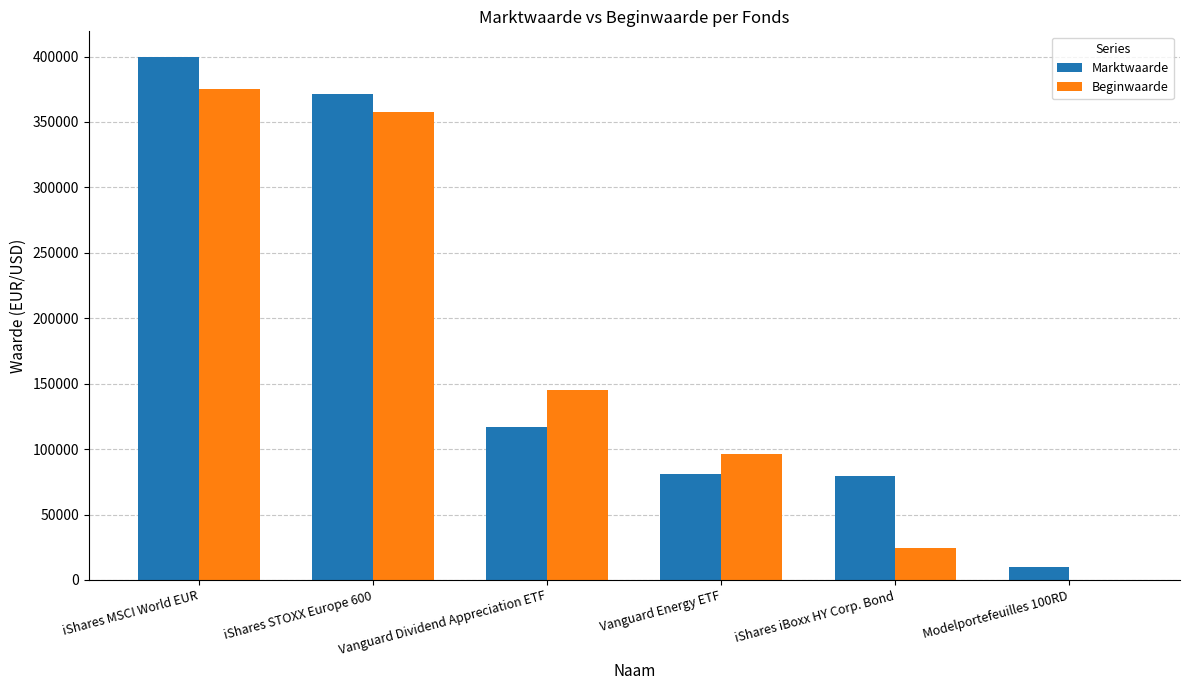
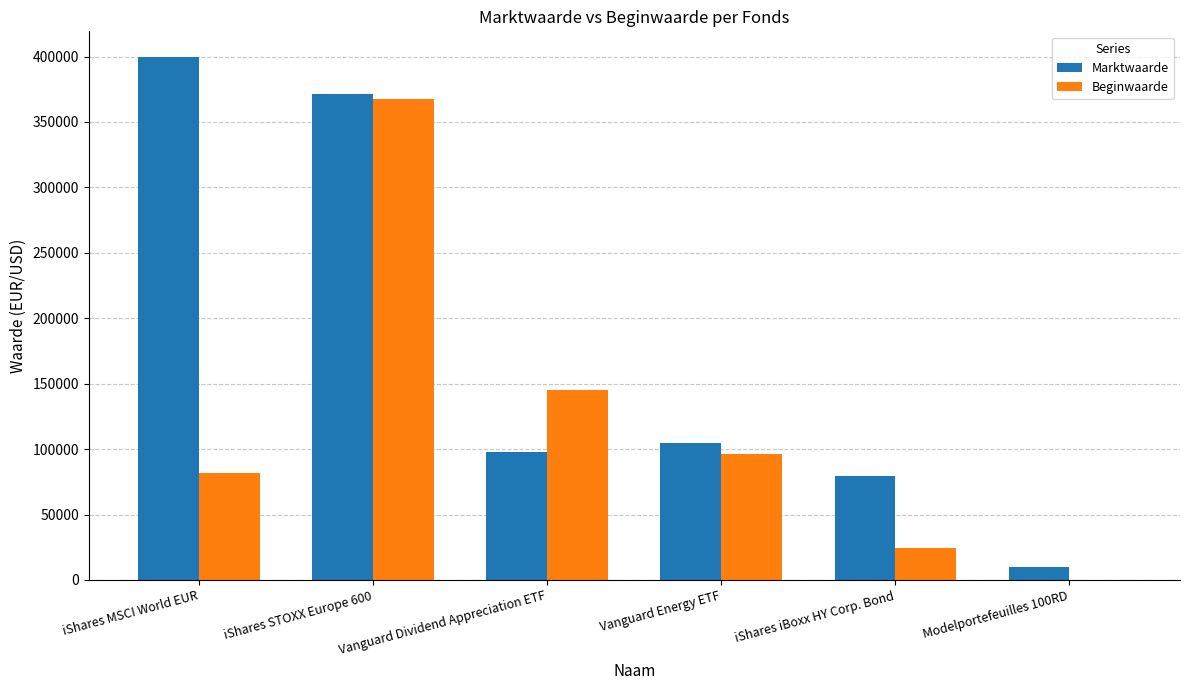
  {
    "Marktwaarde": {
      "iShares MSCI World EUR": 399000,
      "iShares STOXX Europe 600": 372000,
-     "Vanguard Dividend Appreciation ETF": 117000,
-     "Vanguard Energy ETF": 81000,
+     "Vanguard Dividend Appreciation ETF": 98000,
+     "Vanguard Energy ETF": 105000,
      "iShares iBoxx HY Corp. Bond": 79000,
      "Modelportefeuilles 100RD": 10000
    },
    "Beginwaarde": {
-     "iShares MSCI World EUR": 375000,
-     "iShares STOXX Europe 600": 358000,
+     "iShares MSCI World EUR": 82000,
+     "iShares STOXX Europe 600": 368000,
      "Vanguard Dividend Appreciation ETF": 145000,
      "Vanguard Energy ETF": 96000,
      "iShares iBoxx HY Corp. Bond": 24000,
      "Modelportefeuilles 100RD": 0
    }
  }
